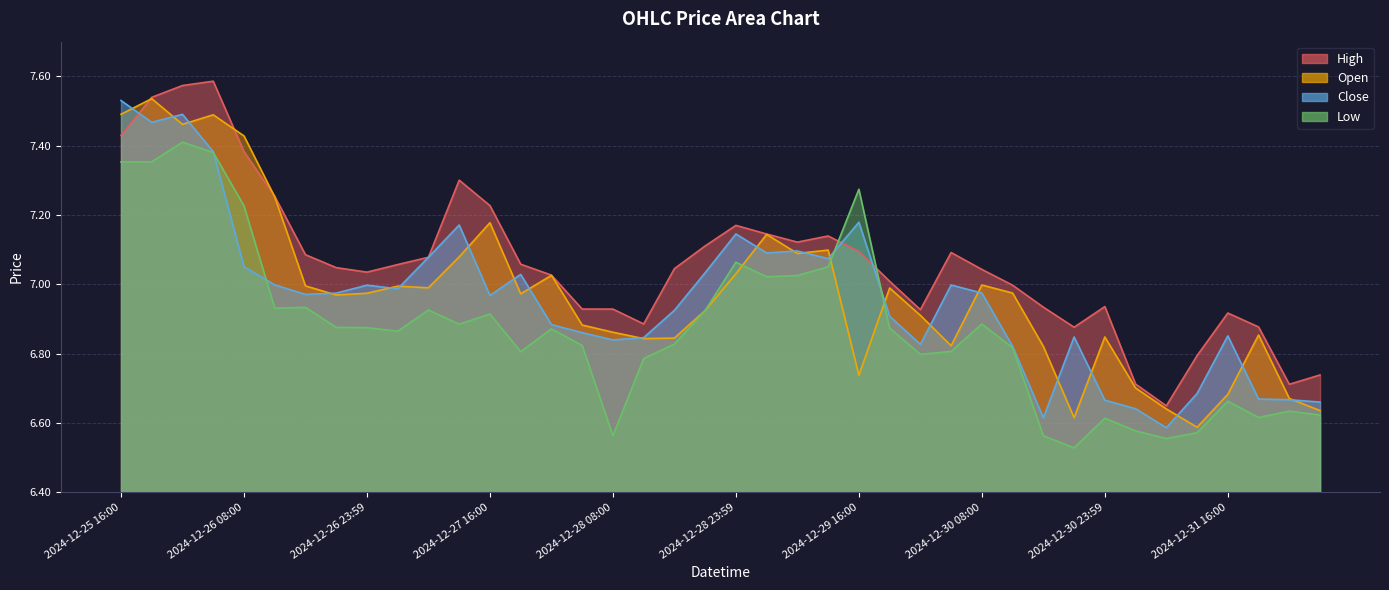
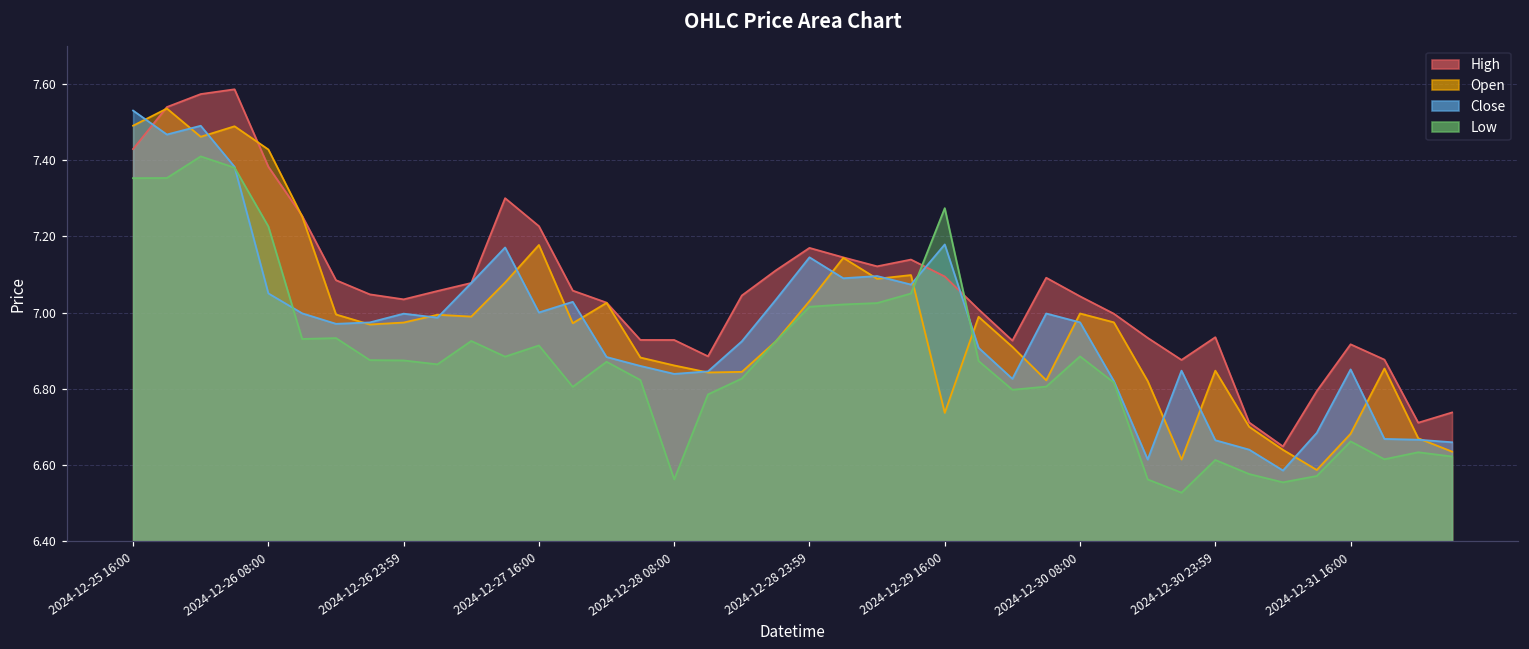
  {
    "High": {
      "2024-12-25 16:00": 7.43,
      "2024-12-26 08:00": 7.38,
      "2024-12-26 23:59": 7.03,
      "2024-12-27 16:00": 7.23,
      "2024-12-28 08:00": 6.93,
      "2024-12-28 23:59": 7.17,
      "2024-12-29 16:00": 7.09,
      "2024-12-30 08:00": 7.04,
      "2024-12-30 23:59": 6.94,
      "2024-12-31 16:00": 6.92
    },
    "Open": {
      "2024-12-25 16:00": 7.49,
      "2024-12-26 08:00": 7.43,
      "2024-12-26 23:59": 6.97,
      "2024-12-27 16:00": 7.18,
      "2024-12-28 08:00": 6.86,
      "2024-12-28 23:59": 7.03,
      "2024-12-29 16:00": 6.74,
      "2024-12-30 08:00": 7.00,
      "2024-12-30 23:59": 6.85,
      "2024-12-31 16:00": 6.68
    },
    "Close": {
      "2024-12-25 16:00": 7.53,
      "2024-12-26 08:00": 7.05,
      "2024-12-26 23:59": 7.00,
-     "2024-12-27 16:00": 6.97,
+     "2024-12-27 16:00": 7.00,
      "2024-12-28 08:00": 6.84,
      "2024-12-28 23:59": 7.15,
      "2024-12-29 16:00": 7.18,
      "2024-12-30 08:00": 6.97,
      "2024-12-30 23:59": 6.67,
      "2024-12-31 16:00": 6.85
    },
    "Low": {
      "2024-12-25 16:00": 7.35,
      "2024-12-26 08:00": 7.23,
      "2024-12-26 23:59": 6.87,
      "2024-12-27 16:00": 6.91,
      "2024-12-28 08:00": 6.56,
-     "2024-12-28 23:59": 7.06,
+     "2024-12-28 23:59": 7.02,
      "2024-12-29 16:00": 7.27,
      "2024-12-30 08:00": 6.89,
      "2024-12-30 23:59": 6.61,
      "2024-12-31 16:00": 6.66
    }
  }
